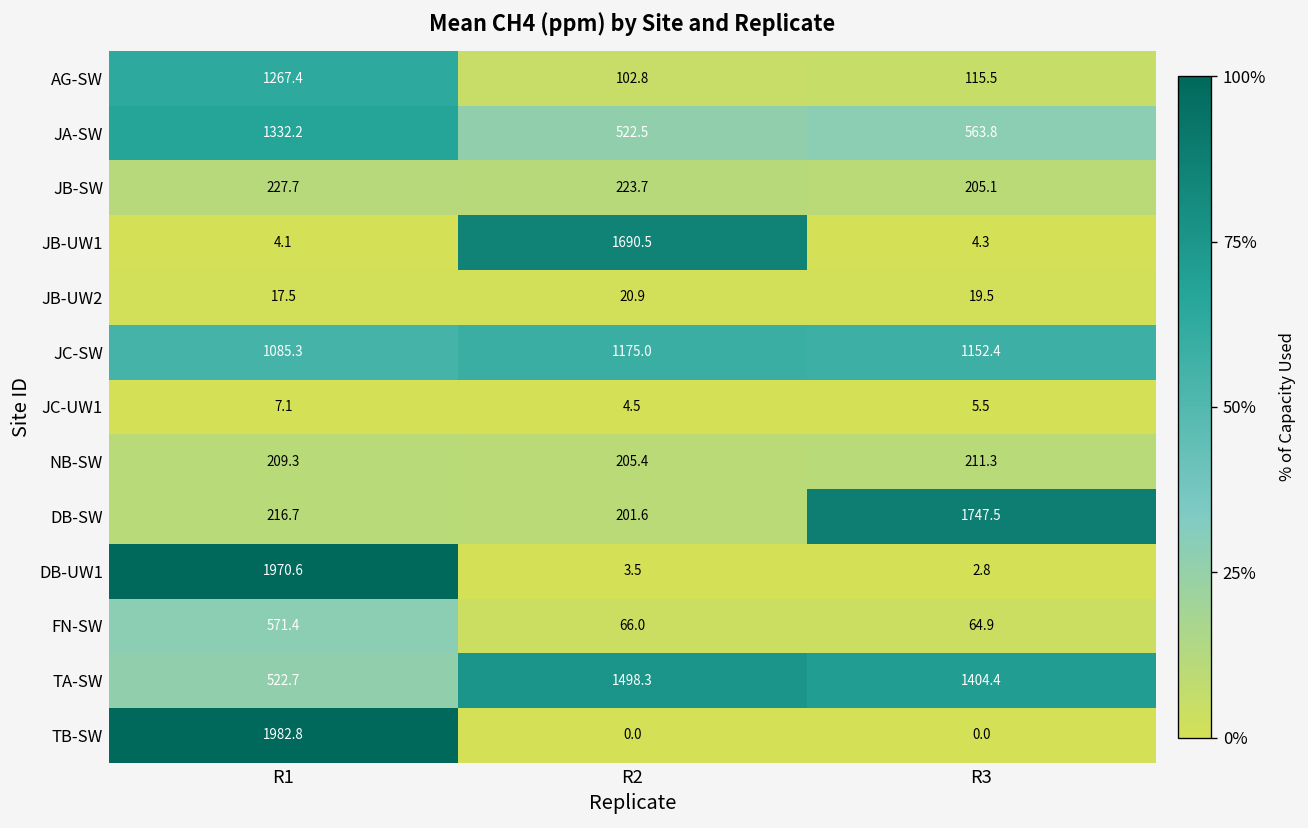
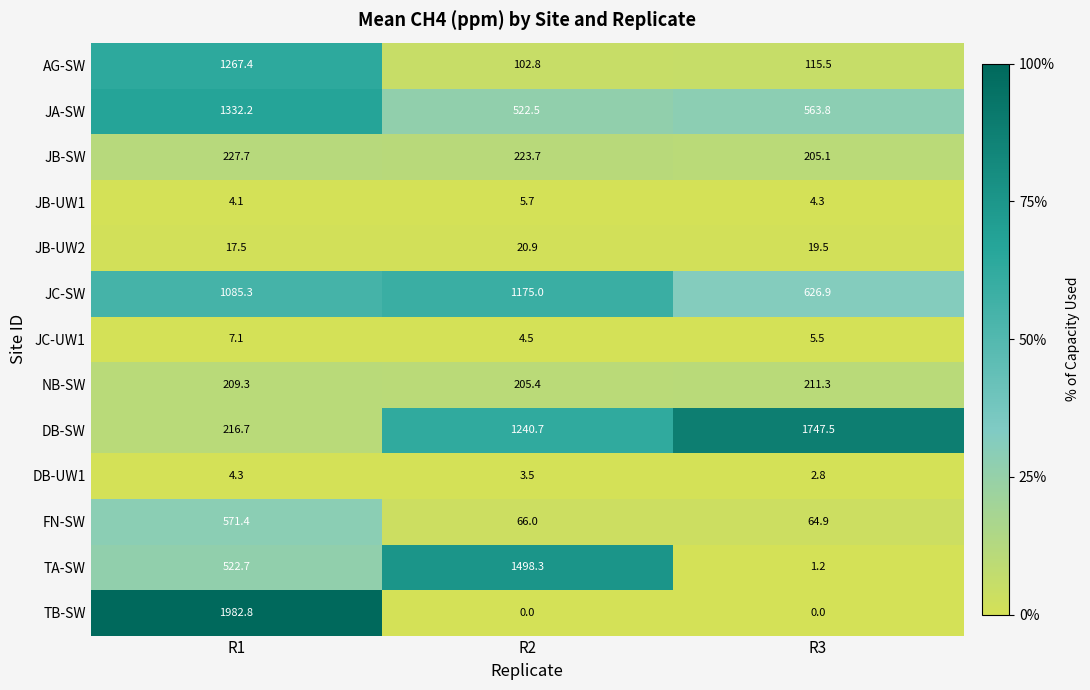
  {
    "AG-SW": {
      "R1": 1267.4,
      "R2": 102.8,
      "R3": 115.5
    },
    "JA-SW": {
      "R1": 1332.2,
      "R2": 522.5,
      "R3": 563.8
    },
    "JB-SW": {
      "R1": 227.7,
      "R2": 223.7,
      "R3": 205.1
    },
    "JB-UW1": {
      "R1": 4.1,
-     "R2": 1690.5,
+     "R2": 5.7,
      "R3": 4.3
    },
    "JB-UW2": {
      "R1": 17.5,
      "R2": 20.9,
      "R3": 19.5
    },
    "JC-SW": {
      "R1": 1085.3,
      "R2": 1175.0,
-     "R3": 1152.4
+     "R3": 626.9
    },
    "JC-UW1": {
      "R1": 7.1,
      "R2": 4.5,
      "R3": 5.5
    },
    "NB-SW": {
      "R1": 209.3,
      "R2": 205.4,
      "R3": 211.3
    },
    "DB-SW": {
      "R1": 216.7,
-     "R2": 201.6,
+     "R2": 1240.7,
      "R3": 1747.5
    },
    "DB-UW1": {
-     "R1": 1970.6,
+     "R1": 4.3,
      "R2": 3.5,
      "R3": 2.8
    },
    "FN-SW": {
      "R1": 571.4,
      "R2": 66.0,
      "R3": 64.9
    },
    "TA-SW": {
      "R1": 522.7,
      "R2": 1498.3,
-     "R3": 1404.4
+     "R3": 1.2
    },
    "TB-SW": {
      "R1": 1982.8,
      "R2": 0.0,
      "R3": 0.0
    }
  }
